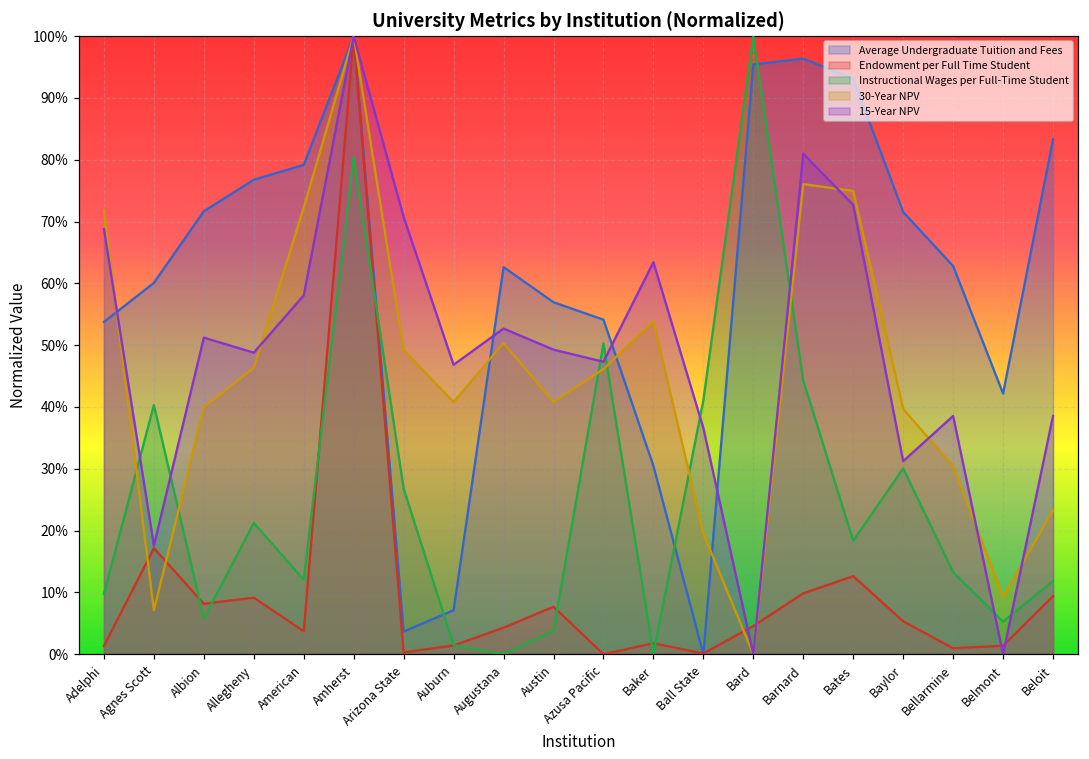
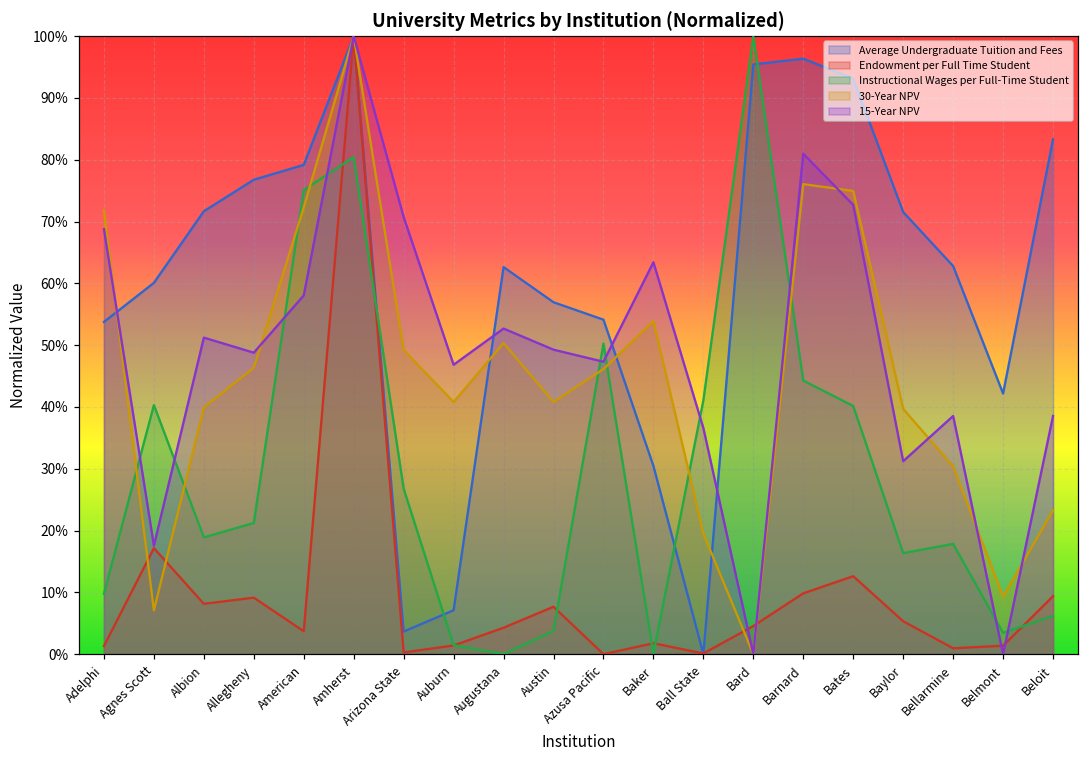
  {
    "Instructional Wages per Full-Time Student": {
      "Adelphi": "10%",
      "Agnes Scott": "40%",
-     "Albion": "6%",
+     "Albion": "19%",
      "Allegheny": "21%",
-     "American": "12%",
+     "American": "75%",
      "Amherst": "80%",
      "Arizona State": "27%",
      "Augustana": "0%",
      "Austin": "4%",
      "Azusa Pacific": "50%",
      "Baker": "0%",
      "Ball State": "41%",
      "Bard": "100%",
      "Barnard": "44%",
-     "Bates": "18%",
-     "Baylor": "30%",
-     "Bellarmine": "13%",
-     "Belmont": "5%",
-     "Beloit": "12%"
+     "Bates": "40%",
+     "Baylor": "16%",
+     "Bellarmine": "18%",
+     "Belmont": "3%",
+     "Beloit": "6%"
    }
  }
